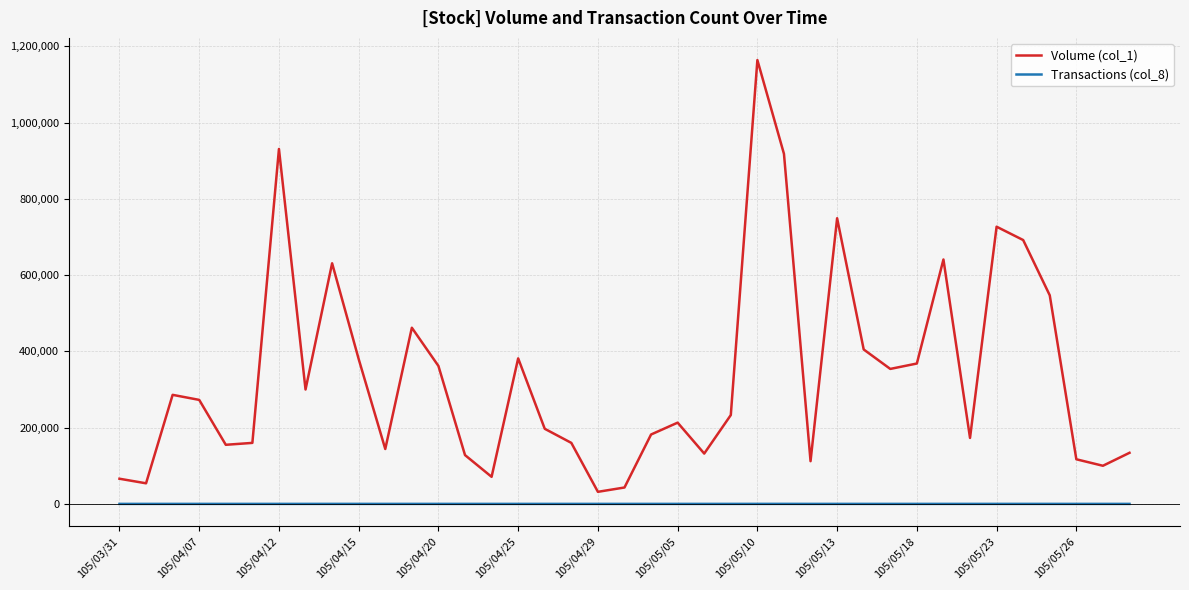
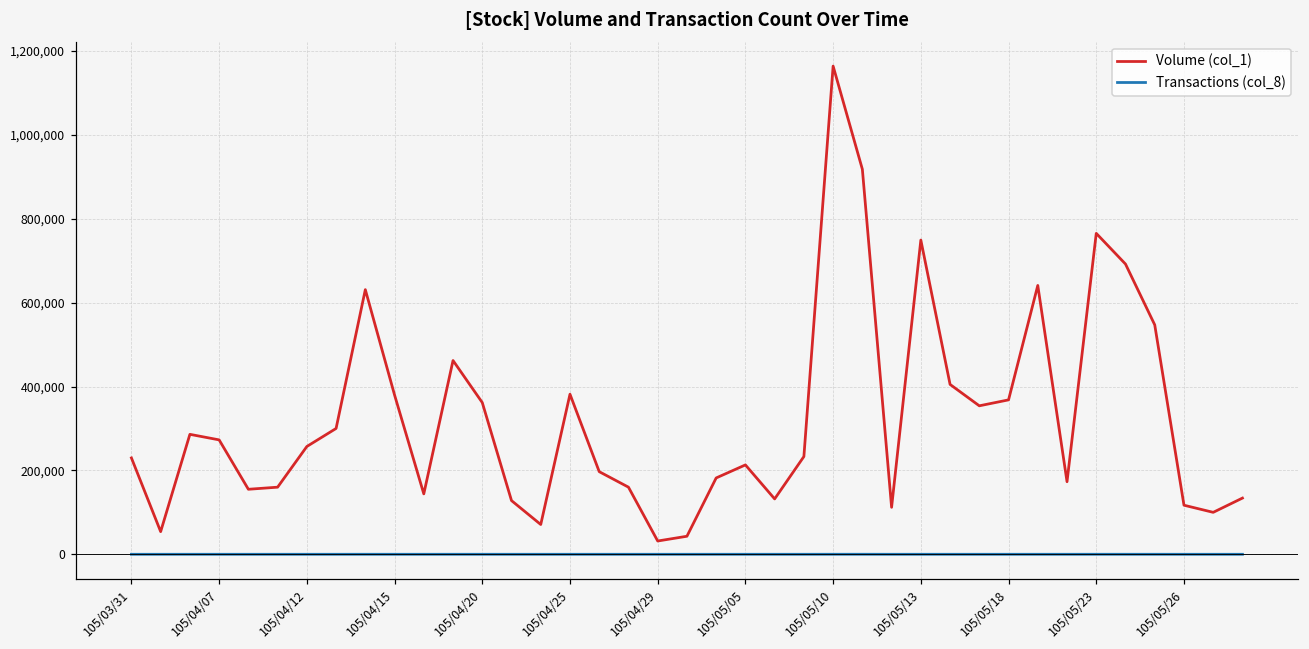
  {
    "Volume (col_1)": {
-     "105/03/31": "70,000",
+     "105/03/31": "230,000",
      "105/04/07": "270,000",
-     "105/04/12": "930,000",
+     "105/04/12": "260,000",
      "105/04/15": "380,000",
      "105/04/20": "360,000",
      "105/04/25": "380,000",
      "105/04/29": "30,000",
      "105/05/05": "210,000",
      "105/05/10": "1,160,000",
      "105/05/13": "750,000",
      "105/05/18": "370,000",
-     "105/05/23": "730,000",
+     "105/05/23": "770,000",
      "105/05/26": "120,000"
    },
    "Transactions (col_8)": {
      "105/03/31": "0",
      "105/04/07": "0",
      "105/04/12": "0",
      "105/04/15": "0",
      "105/04/20": "0",
      "105/04/25": "0",
      "105/04/29": "0",
      "105/05/05": "0",
      "105/05/10": "0",
      "105/05/13": "0",
      "105/05/18": "0",
      "105/05/23": "0",
      "105/05/26": "0"
    }
  }
